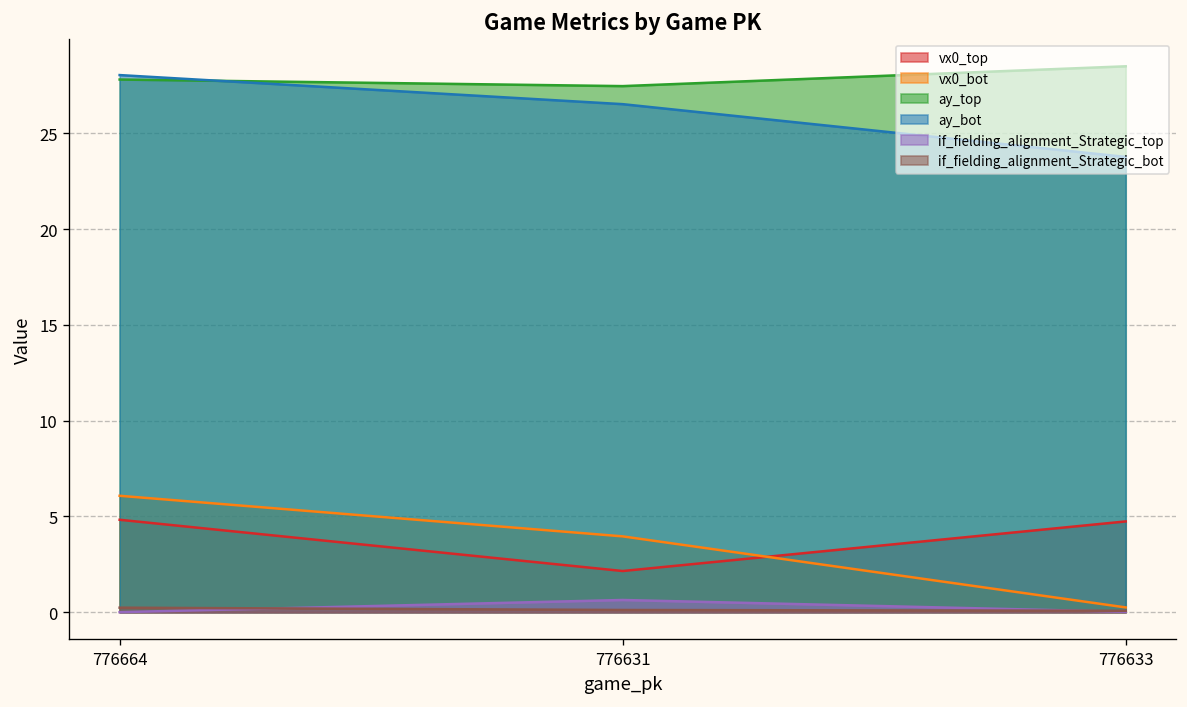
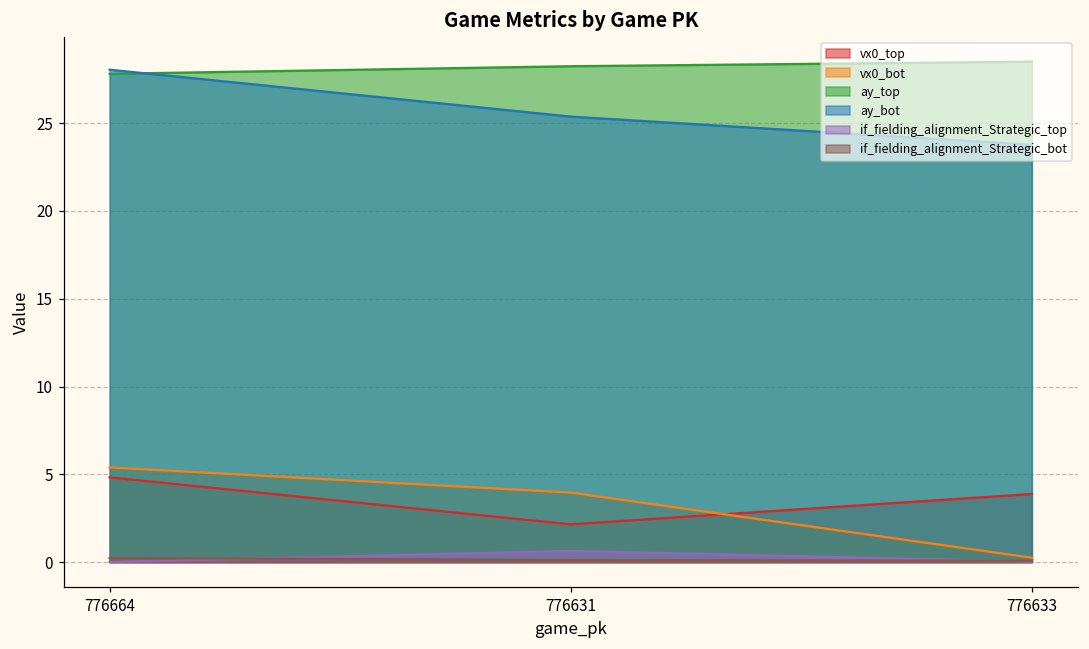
  {
    "vx0_top": {
      "776664": 4.8,
      "776631": 2.1,
-     "776633": 4.7
+     "776633": 3.9
    },
    "vx0_bot": {
-     "776664": 6.1,
+     "776664": 5.4,
      "776631": 4.0,
      "776633": 0.2
    },
    "ay_top": {
      "776664": 27.8,
-     "776631": 27.5
+     "776631": 28.2
    },
    "ay_bot": {
      "776664": 28.0,
-     "776631": 26.5
+     "776631": 25.4
    },
    "if_fielding_alignment_Strategic_top": {
      "776664": 0.0,
      "776631": 0.6
    },
    "if_fielding_alignment_Strategic_bot": {
      "776664": 0.2,
      "776631": 0.1
    }
  }
